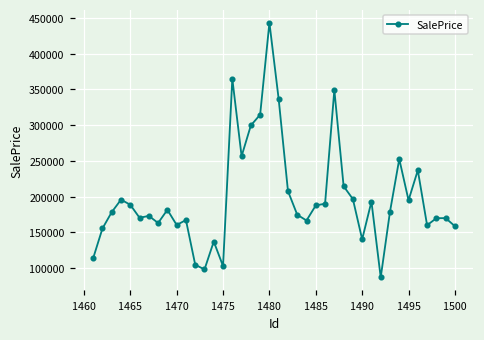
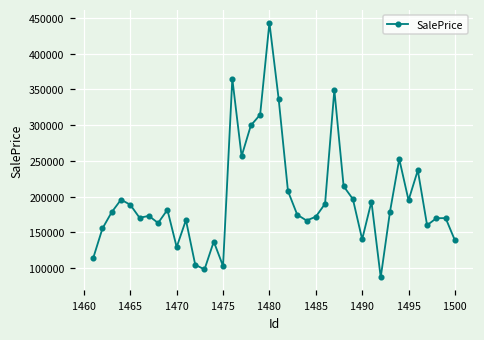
  {
    "1465": 190000,
-   "1470": 160000,
+   "1470": 130000,
    "1475": 100000,
    "1480": 440000,
-   "1485": 190000,
+   "1485": 170000,
    "1490": 140000,
    "1495": 190000,
-   "1500": 160000
+   "1500": 140000
  }
